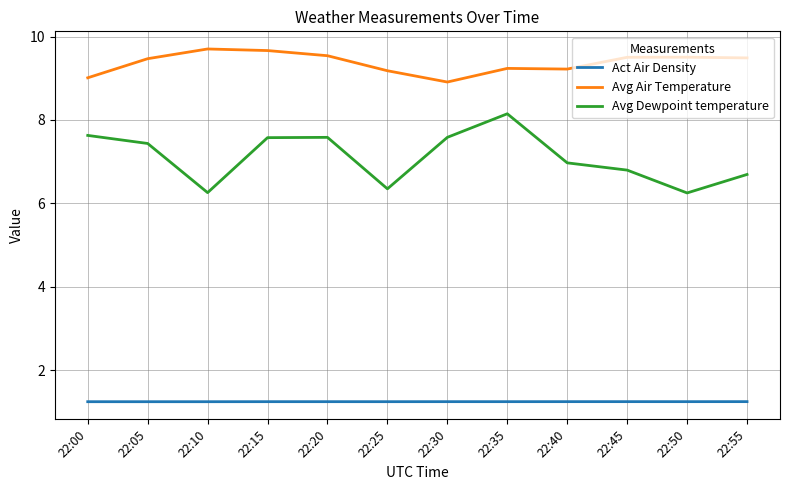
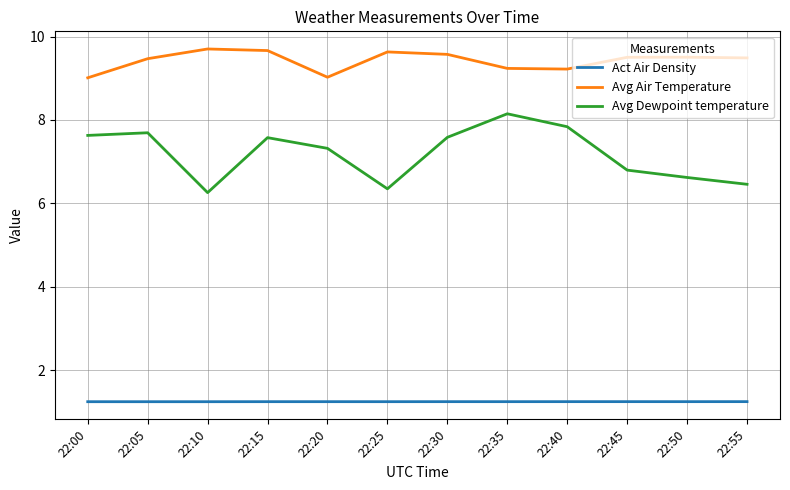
  {
    "Act Air Density": {
      "22:00": 1.2,
      "22:05": 1.2,
      "22:10": 1.2,
      "22:15": 1.2,
      "22:20": 1.2,
      "22:25": 1.2,
      "22:30": 1.2,
      "22:35": 1.2,
      "22:40": 1.2,
      "22:45": 1.2,
      "22:50": 1.2,
      "22:55": 1.2
    },
    "Avg Air Temperature": {
      "22:00": 9.0,
      "22:05": 9.5,
      "22:10": 9.7,
      "22:15": 9.7,
-     "22:20": 9.5,
-     "22:25": 9.2,
-     "22:30": 8.9,
+     "22:20": 9.0,
+     "22:25": 9.6,
+     "22:30": 9.6,
      "22:35": 9.2,
      "22:40": 9.2
    },
    "Avg Dewpoint temperature": {
      "22:00": 7.6,
-     "22:05": 7.4,
+     "22:05": 7.7,
      "22:10": 6.3,
      "22:15": 7.6,
-     "22:20": 7.6,
+     "22:20": 7.3,
      "22:25": 6.3,
      "22:30": 7.6,
      "22:35": 8.1,
-     "22:40": 7.0,
+     "22:40": 7.8,
      "22:45": 6.8,
-     "22:50": 6.2,
-     "22:55": 6.7
+     "22:50": 6.6,
+     "22:55": 6.5
    }
  }
